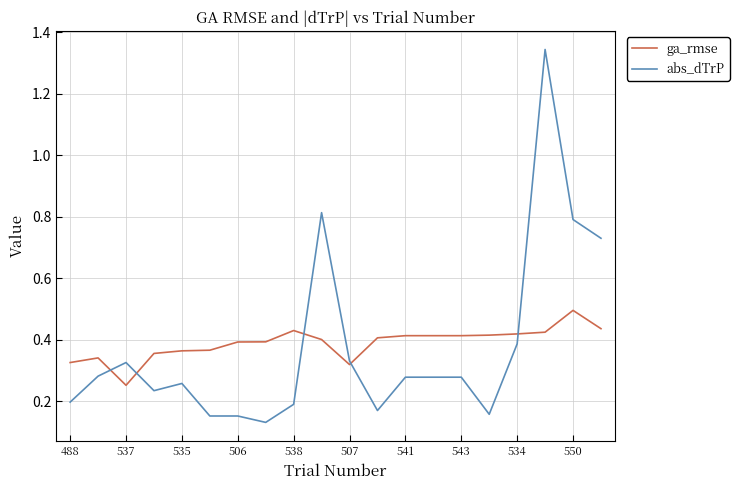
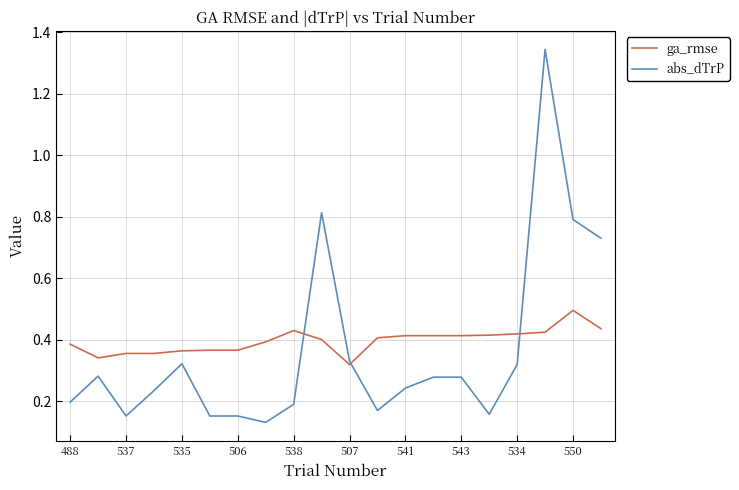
  {
    "ga_rmse": {
-     "488": 0.33,
-     "537": 0.25,
+     "488": 0.39,
+     "537": 0.36,
      "535": 0.36,
-     "506": 0.39,
+     "506": 0.37,
      "538": 0.43,
      "507": 0.32,
      "541": 0.41,
      "543": 0.41,
      "534": 0.42,
      "550": 0.50
    },
    "abs_dTrP": {
      "488": 0.20,
-     "537": 0.33,
-     "535": 0.26,
+     "537": 0.15,
+     "535": 0.32,
      "506": 0.15,
      "538": 0.19,
      "507": 0.33,
-     "541": 0.28,
+     "541": 0.24,
      "543": 0.28,
-     "534": 0.39,
+     "534": 0.32,
      "550": 0.79
    }
  }
